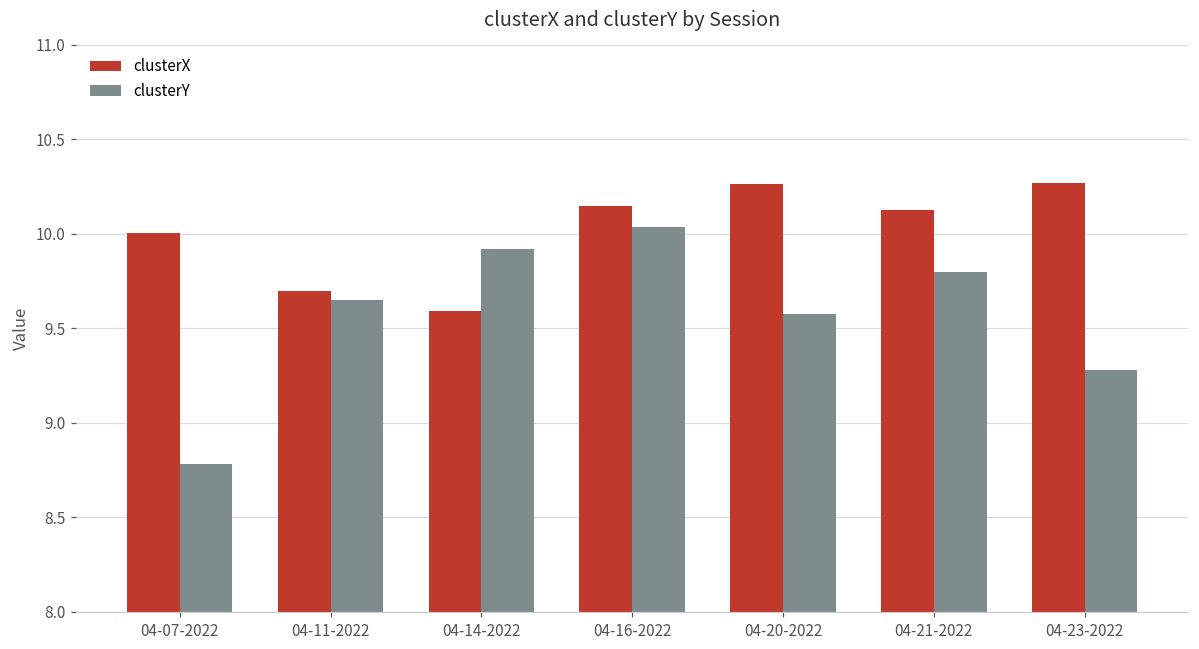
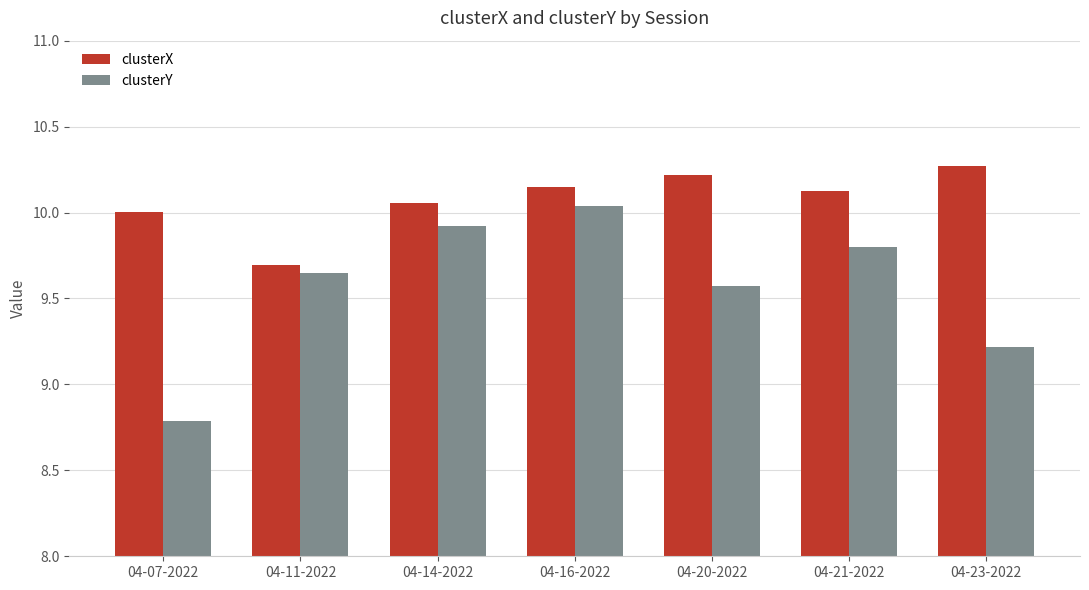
  {
    "clusterX": {
      "04-07-2022": 10.00,
      "04-11-2022": 9.70,
-     "04-14-2022": 9.59,
+     "04-14-2022": 10.05,
      "04-16-2022": 10.15,
-     "04-20-2022": 10.26,
+     "04-20-2022": 10.22,
      "04-21-2022": 10.13,
      "04-23-2022": 10.27
    },
    "clusterY": {
      "04-07-2022": 8.78,
      "04-11-2022": 9.65,
      "04-14-2022": 9.92,
      "04-16-2022": 10.04,
      "04-20-2022": 9.57,
      "04-21-2022": 9.80,
-     "04-23-2022": 9.28
+     "04-23-2022": 9.22
    }
  }
